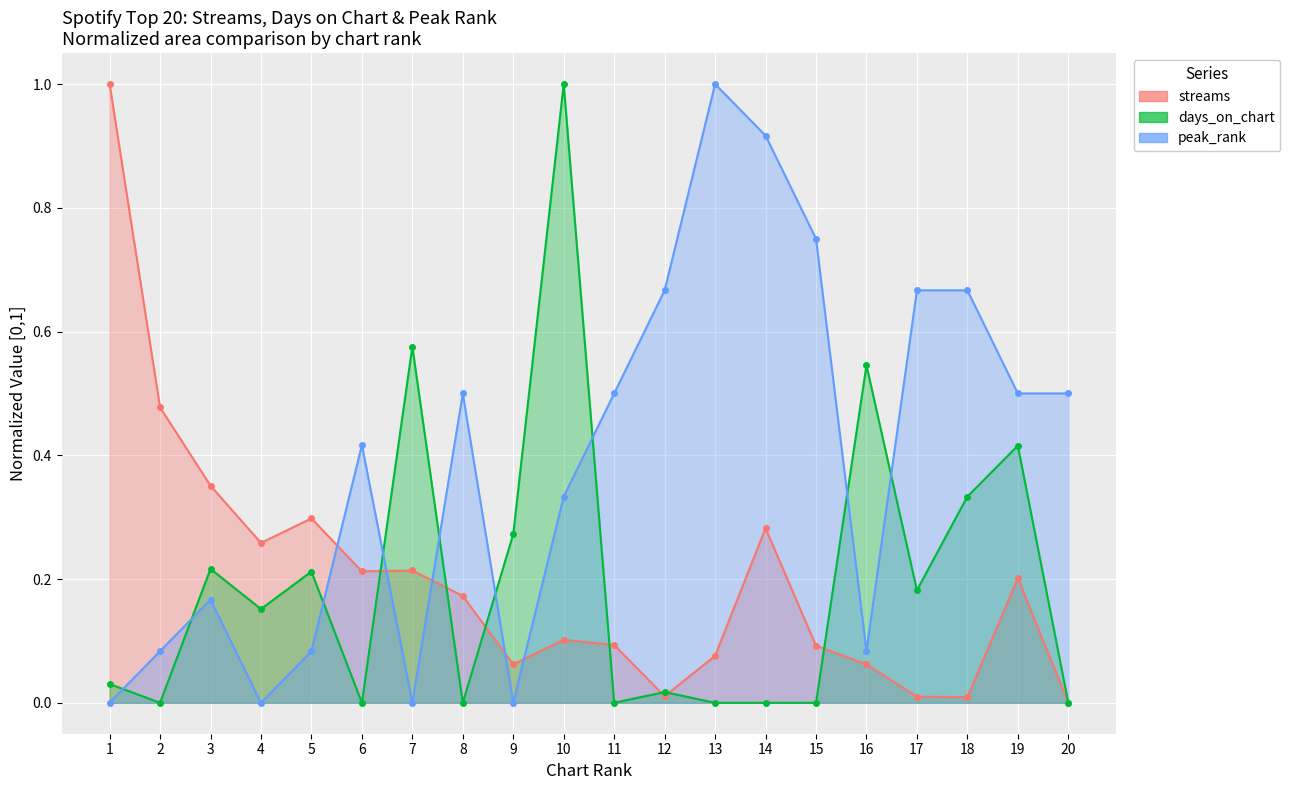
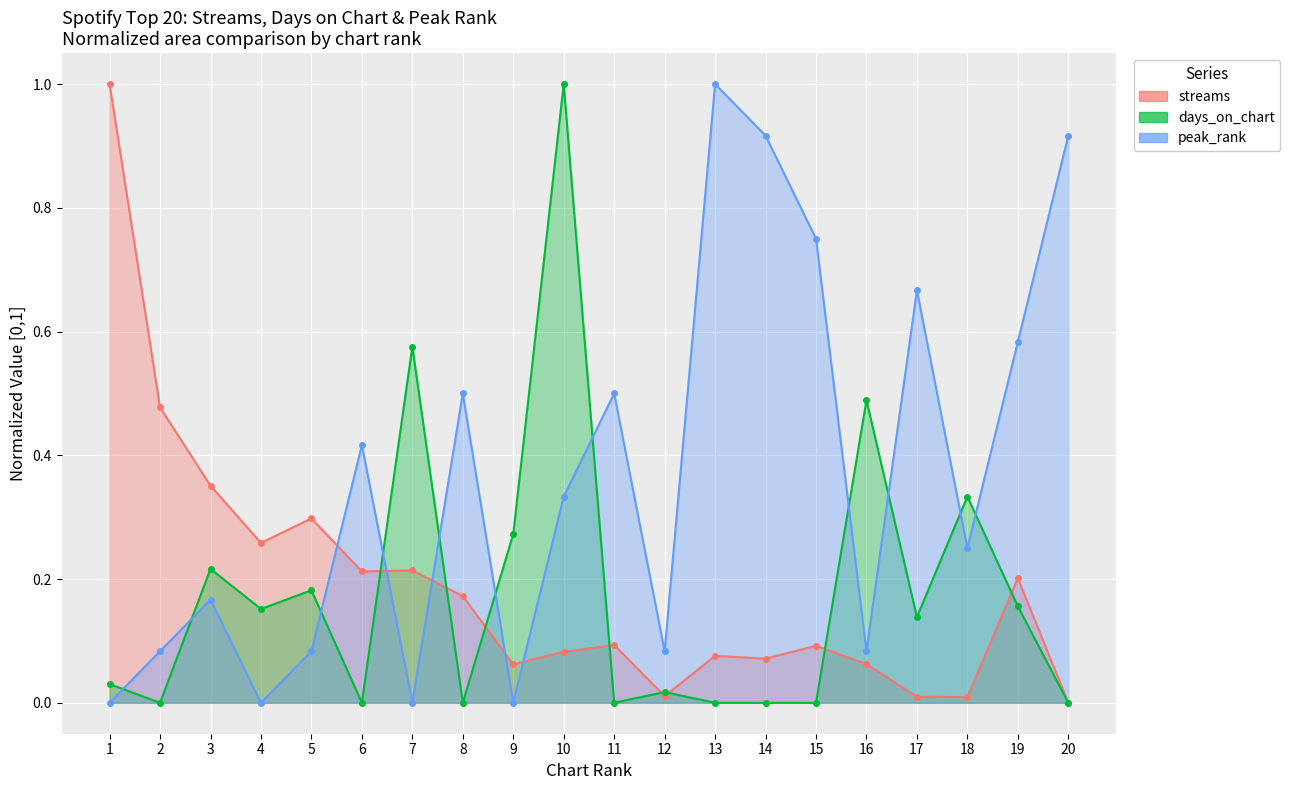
  {
    "streams": {
      "1": 1.00,
      "2": 0.48,
      "3": 0.35,
      "4": 0.26,
      "5": 0.30,
      "6": 0.21,
      "7": 0.21,
      "8": 0.17,
      "9": 0.06,
-     "10": 0.10,
+     "10": 0.08,
      "11": 0.09,
      "12": 0.01,
      "13": 0.08,
-     "14": 0.28,
+     "14": 0.07,
      "15": 0.09,
      "16": 0.06,
      "17": 0.01,
      "18": 0.01,
      "19": 0.20
    },
    "days_on_chart": {
      "1": 0.03,
      "2": 0.00,
      "3": 0.22,
      "4": 0.15,
-     "5": 0.21,
+     "5": 0.18,
      "6": 0.00,
      "7": 0.58,
      "8": 0.00,
      "9": 0.27,
      "10": 1.00,
      "11": 0.00,
      "12": 0.02,
      "13": 0.00,
      "14": 0.00,
      "15": 0.00,
-     "16": 0.55,
-     "17": 0.18,
+     "16": 0.49,
+     "17": 0.14,
      "18": 0.33,
-     "19": 0.42
+     "19": 0.16
    },
    "peak_rank": {
      "1": 0.00,
      "2": 0.08,
      "3": 0.17,
      "4": 0.00,
      "5": 0.08,
      "6": 0.42,
      "7": 0.00,
      "8": 0.50,
      "9": 0.00,
      "10": 0.33,
      "11": 0.50,
-     "12": 0.67,
+     "12": 0.08,
      "13": 1.00,
      "14": 0.92,
      "15": 0.75,
      "16": 0.08,
      "17": 0.67,
-     "18": 0.67,
-     "19": 0.50,
-     "20": 0.50
+     "18": 0.25,
+     "19": 0.58,
+     "20": 0.92
    }
  }
